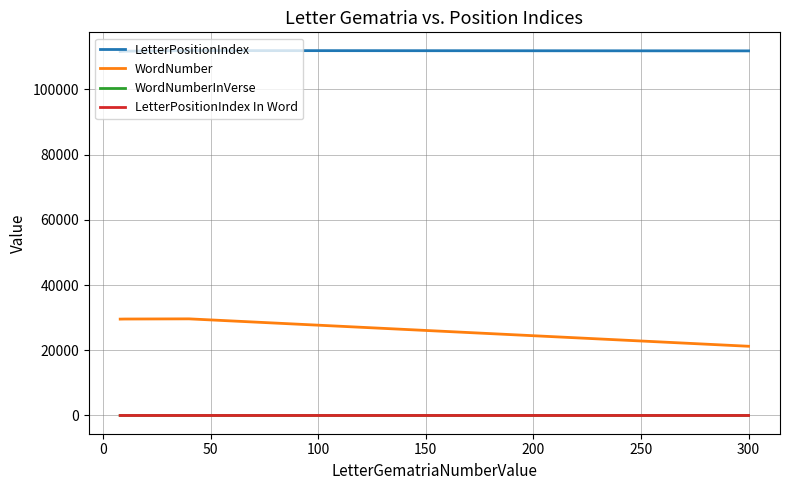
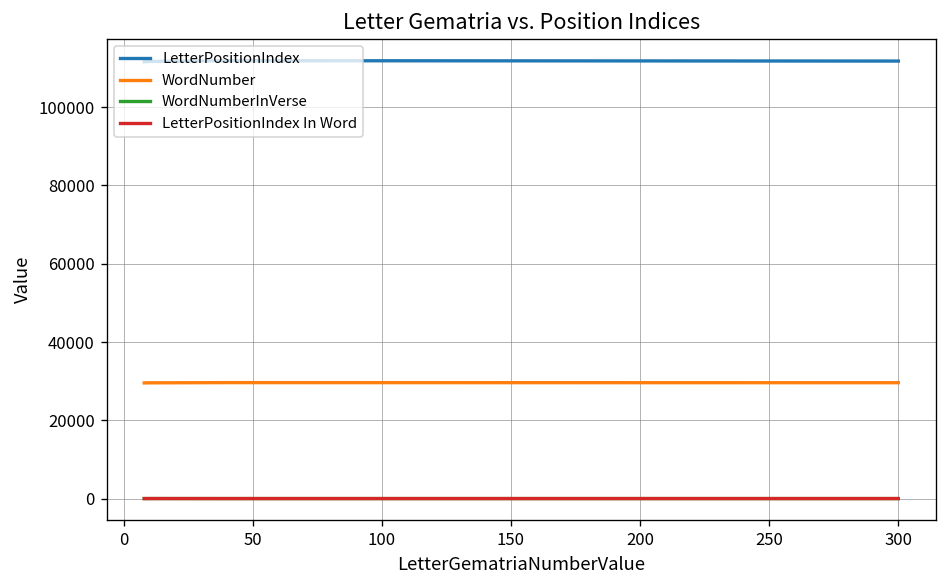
  {
    "LetterPositionIndex": {
      "300": 112000
    },
    "WordNumber": {
-     "300": 21000
+     "300": 30000
    }
  }
